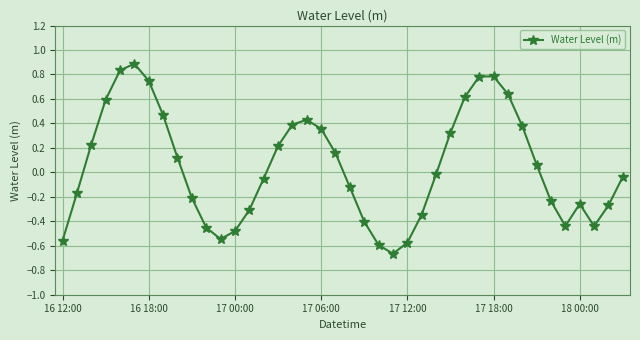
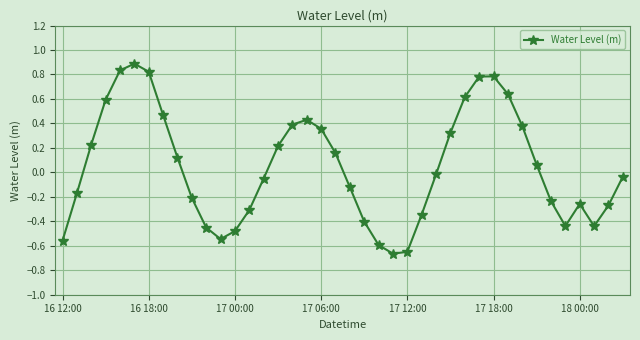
  {
    "16 12:00": -0.56,
-   "16 18:00": 0.75,
+   "16 18:00": 0.82,
    "17 00:00": -0.48,
    "17 06:00": 0.36,
-   "17 12:00": -0.58,
+   "17 12:00": -0.65,
    "17 18:00": 0.78,
    "18 00:00": -0.26
  }
